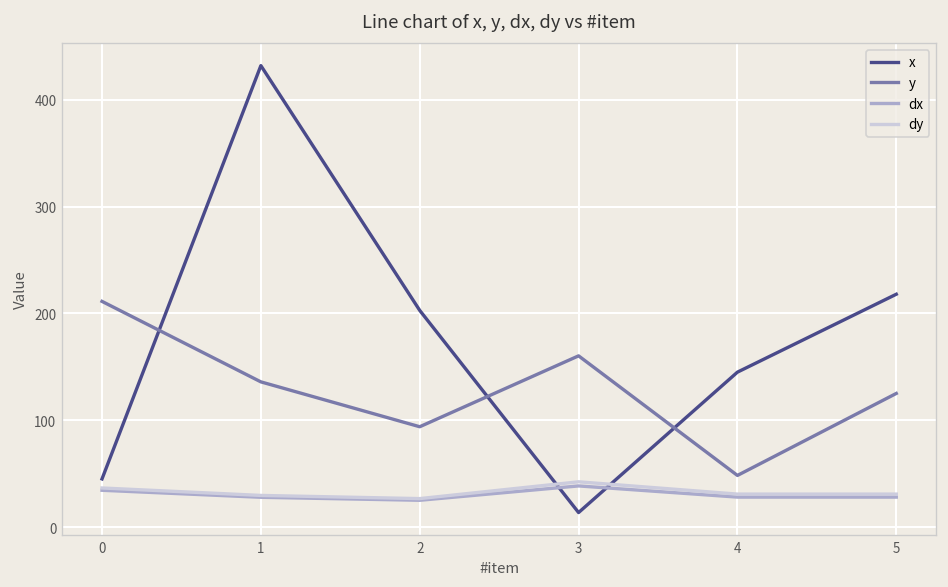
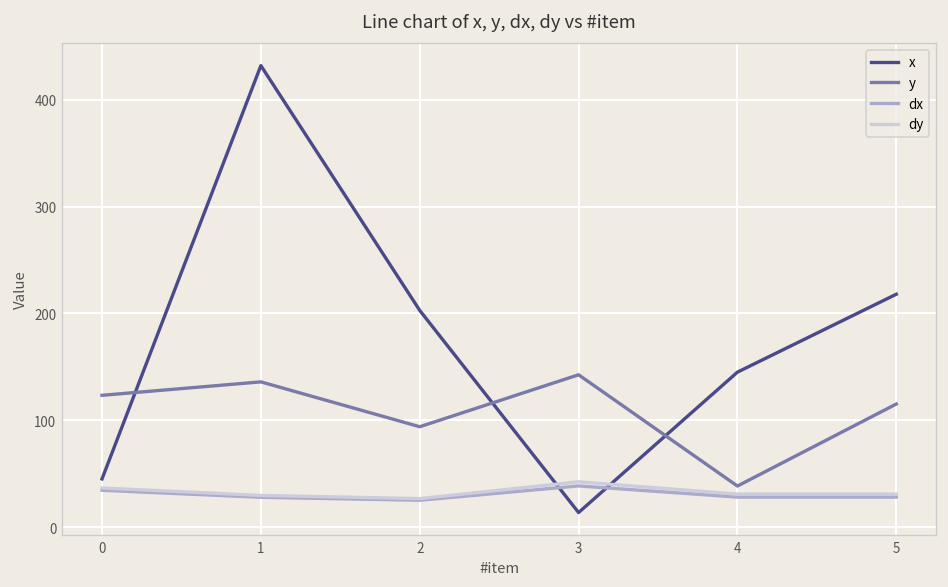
  {
    "x": {
      "0": 50,
      "1": 430,
      "2": 200,
      "3": 10,
      "4": 150,
      "5": 220
    },
    "y": {
-     "0": 210,
+     "0": 120,
      "1": 140,
      "2": 90,
-     "3": 160,
-     "4": 50,
-     "5": 130
+     "3": 140,
+     "4": 40,
+     "5": 120
    }
  }
